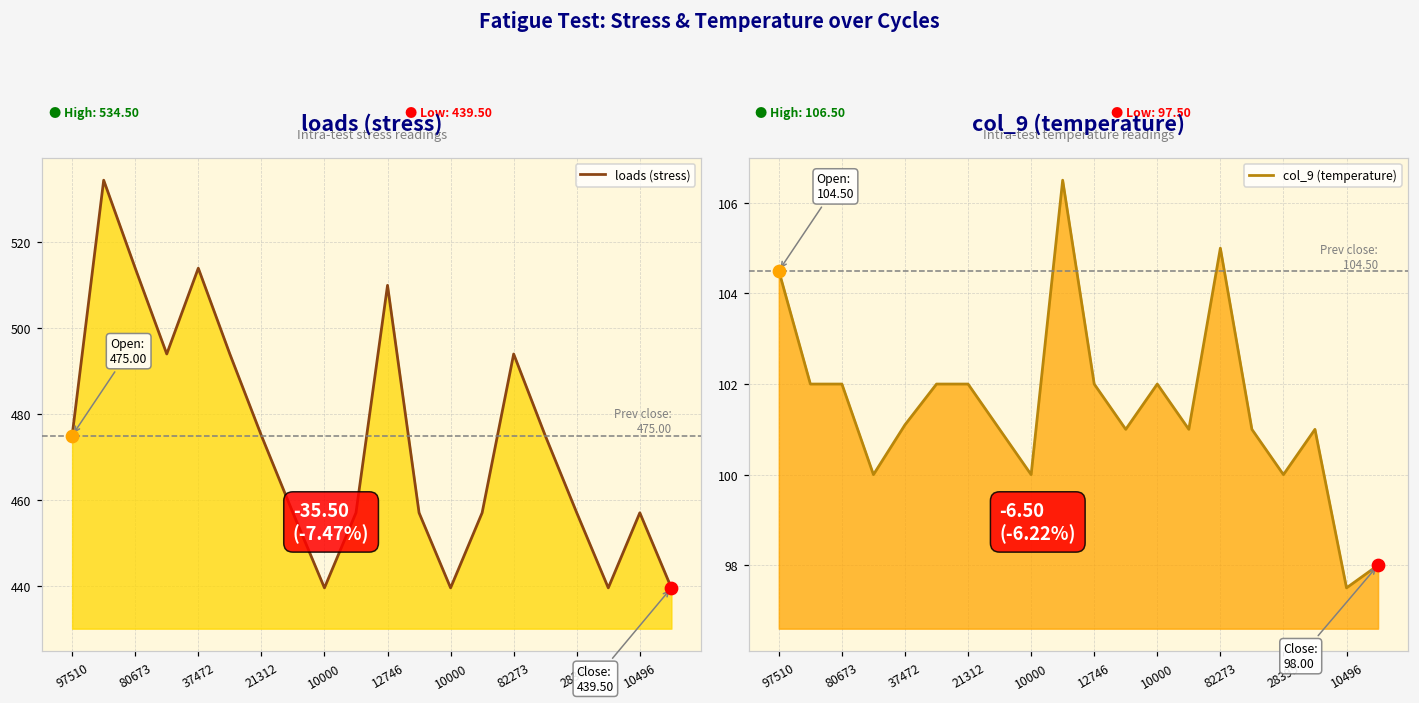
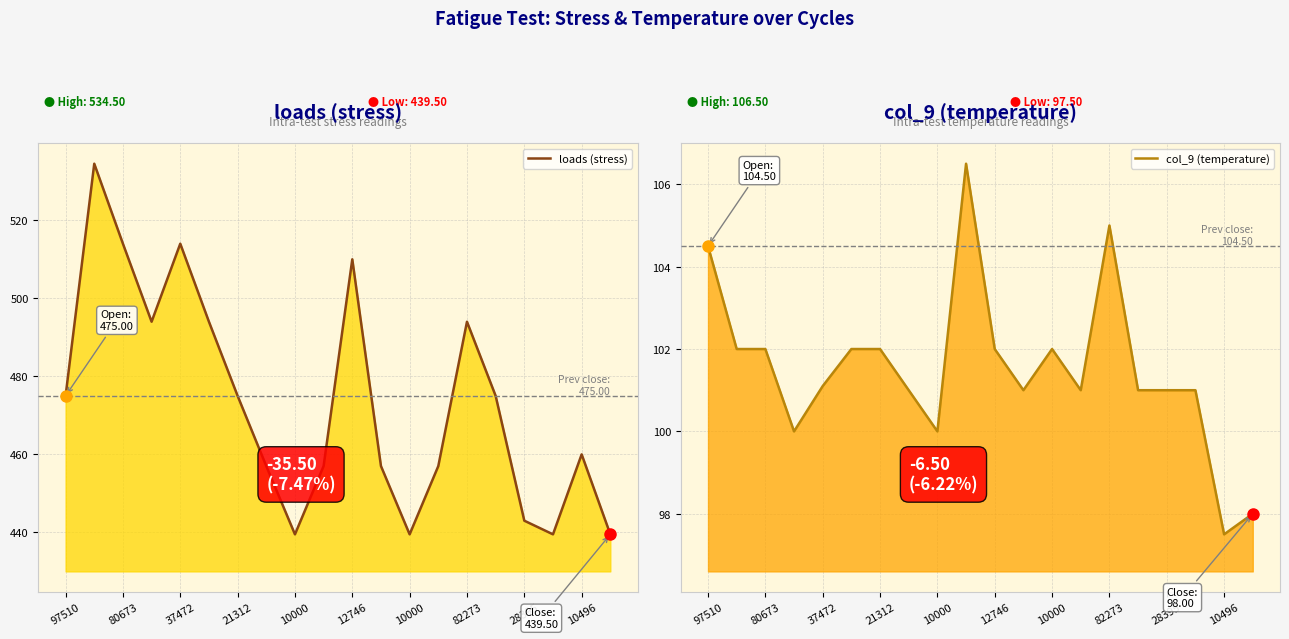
  {
    "loads (stress)": {
      "loads (stress)": {
        "80673": 514,
        "37472": 514,
        "21312": 475,
        "12746": 510,
        "82273": 494,
-       "28395": 457,
-       "10496": 457
+       "28395": 443,
+       "10496": 460
      }
    },
    "col_9 (temperature)": {
      "col_9 (temperature)": {
        "80673": 102,
        "37472": 101.1,
        "21312": 102,
        "12746": 102,
        "82273": 105,
-       "28395": 100
+       "28395": 101
      }
    }
  }
